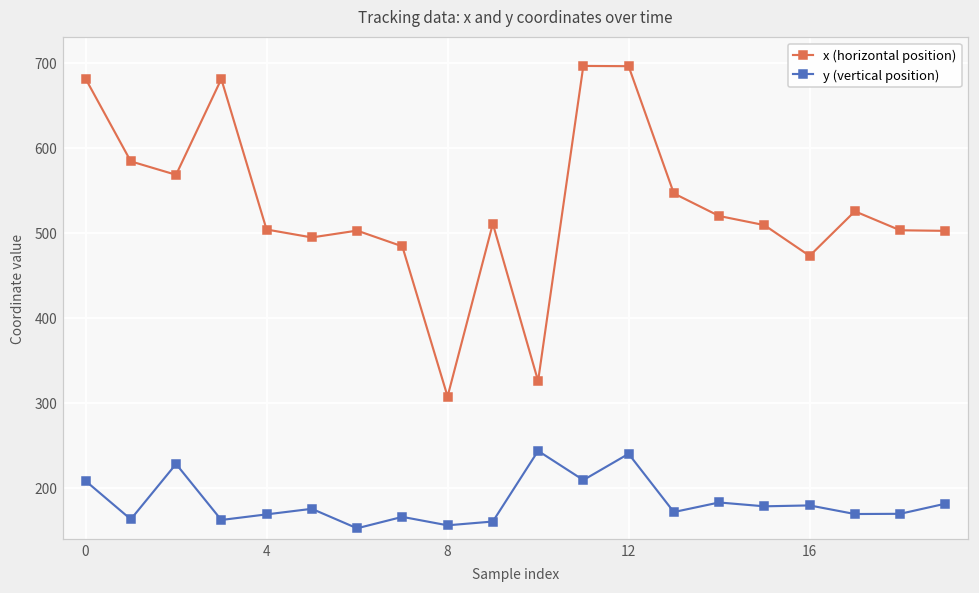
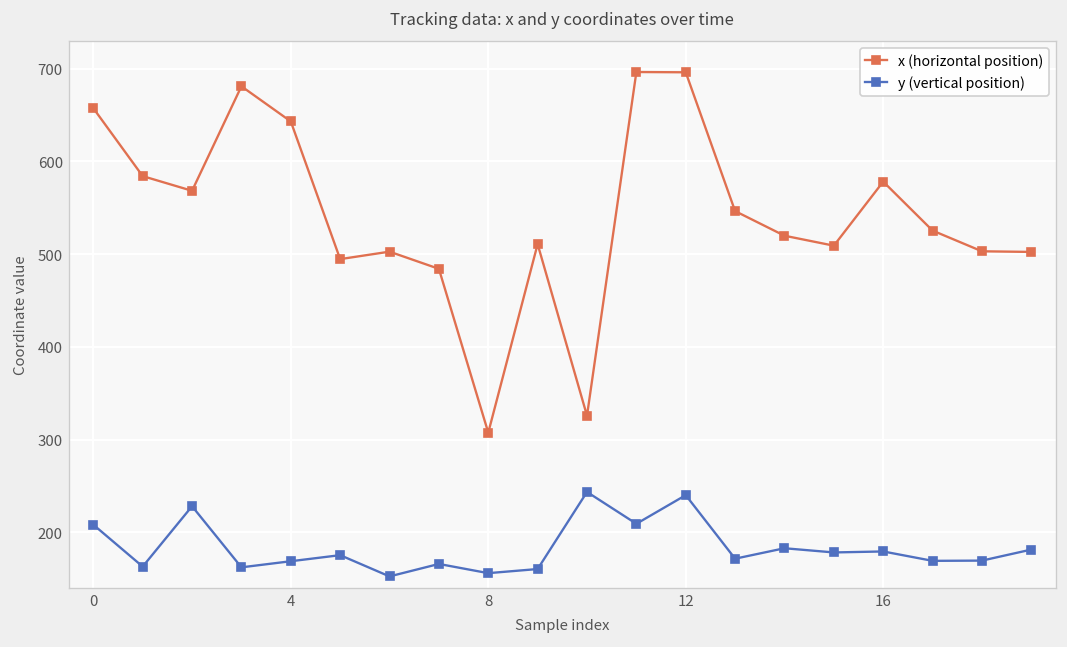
  {
    "x (horizontal position)": {
-     "0": 680,
-     "4": 500,
+     "0": 660,
+     "4": 640,
      "8": 310,
      "12": 700,
-     "16": 470
+     "16": 580
    },
    "y (vertical position)": {
      "0": 210,
      "4": 170,
      "8": 160,
      "12": 240,
      "16": 180
    }
  }
